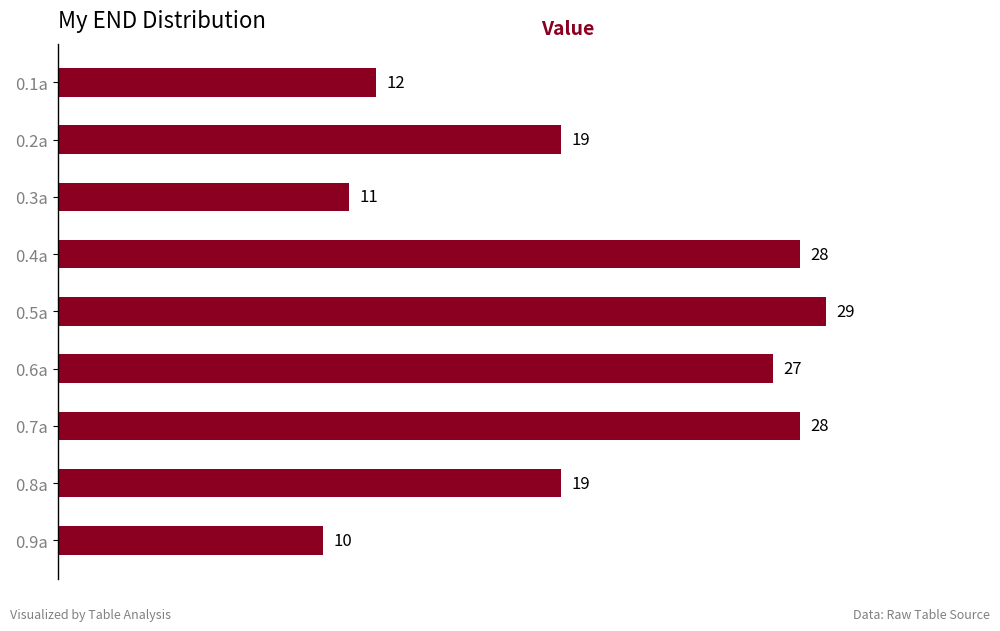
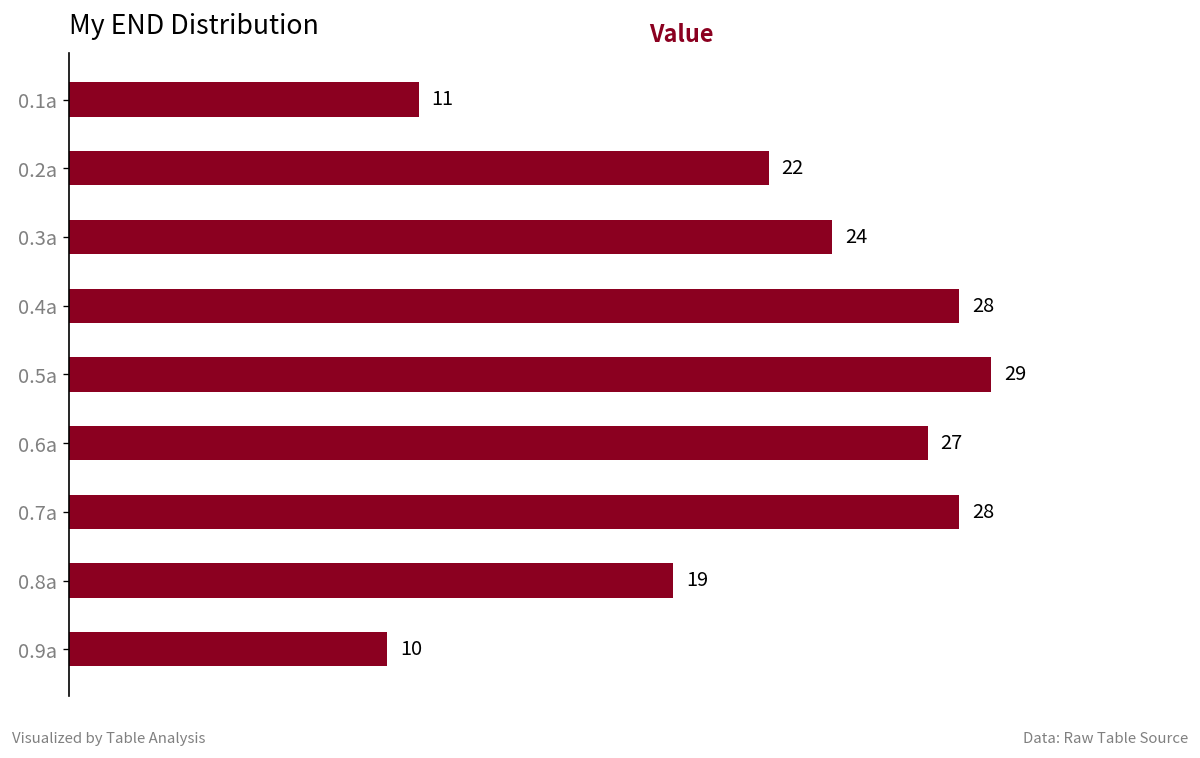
  {
-   "0.1a": 12,
-   "0.2a": 19,
-   "0.3a": 11,
+   "0.1a": 11,
+   "0.2a": 22,
+   "0.3a": 24,
    "0.4a": 28,
    "0.5a": 29,
    "0.6a": 27,
    "0.7a": 28,
    "0.8a": 19,
    "0.9a": 10
  }
